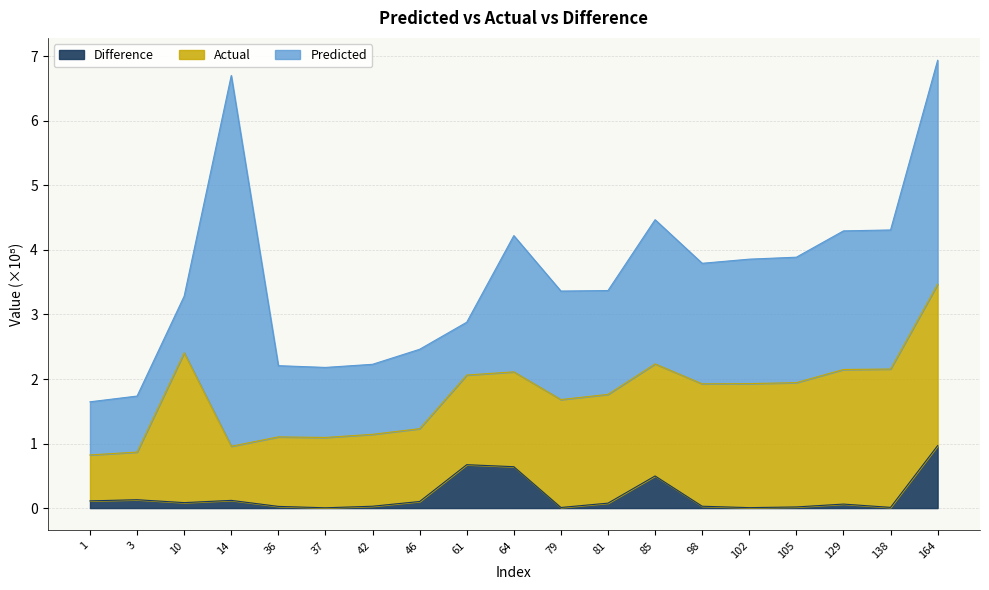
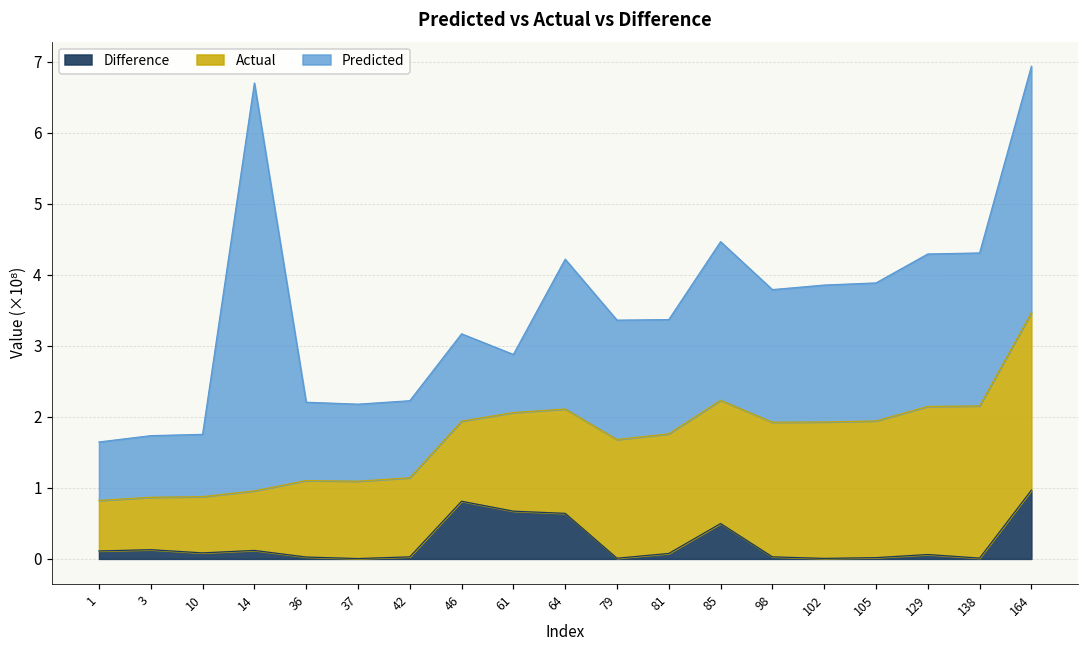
  {
    "Difference": {
      "1": 0.1,
      "3": 0.1,
      "10": 0.1,
      "14": 0.1,
      "36": 0.0,
      "37": 0.0,
      "42": 0.0,
-     "46": 0.1,
+     "46": 0.8,
      "61": 0.7,
      "64": 0.6,
      "79": 0.0,
      "81": 0.1,
      "85": 0.5,
      "98": 0.0,
      "102": 0.0,
      "105": 0.0,
      "129": 0.1,
      "138": 0.0,
      "164": 1.0
    },
    "Actual": {
      "1": 0.7,
      "3": 0.7,
-     "10": 2.3,
+     "10": 0.8,
      "14": 0.8,
      "36": 1.1,
      "37": 1.1,
      "42": 1.1,
      "46": 1.1,
      "61": 1.4,
      "64": 1.5,
      "79": 1.7,
      "81": 1.7,
      "85": 1.7,
      "98": 1.9,
      "102": 1.9,
      "105": 1.9,
      "129": 2.1,
      "138": 2.1,
      "164": 2.5
    },
    "Predicted": {
      "1": 0.8,
      "3": 0.9,
      "10": 0.9,
      "14": 5.7,
      "36": 1.1,
      "37": 1.1,
      "42": 1.1,
      "46": 1.2,
      "61": 0.8,
      "64": 2.1,
      "79": 1.7,
      "81": 1.6,
      "85": 2.2,
      "98": 1.9,
      "102": 1.9,
      "105": 1.9,
      "129": 2.1,
      "138": 2.2,
      "164": 3.5
    }
  }
